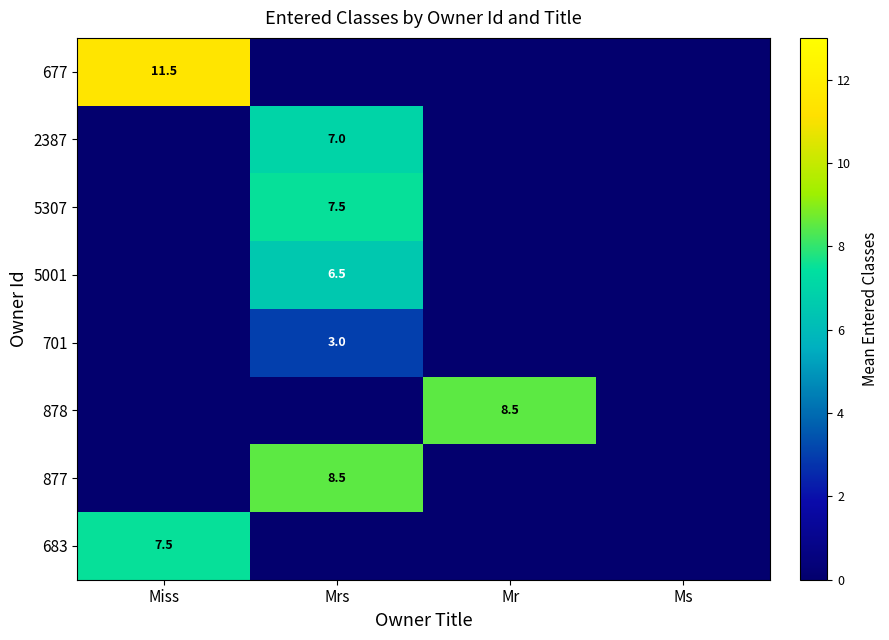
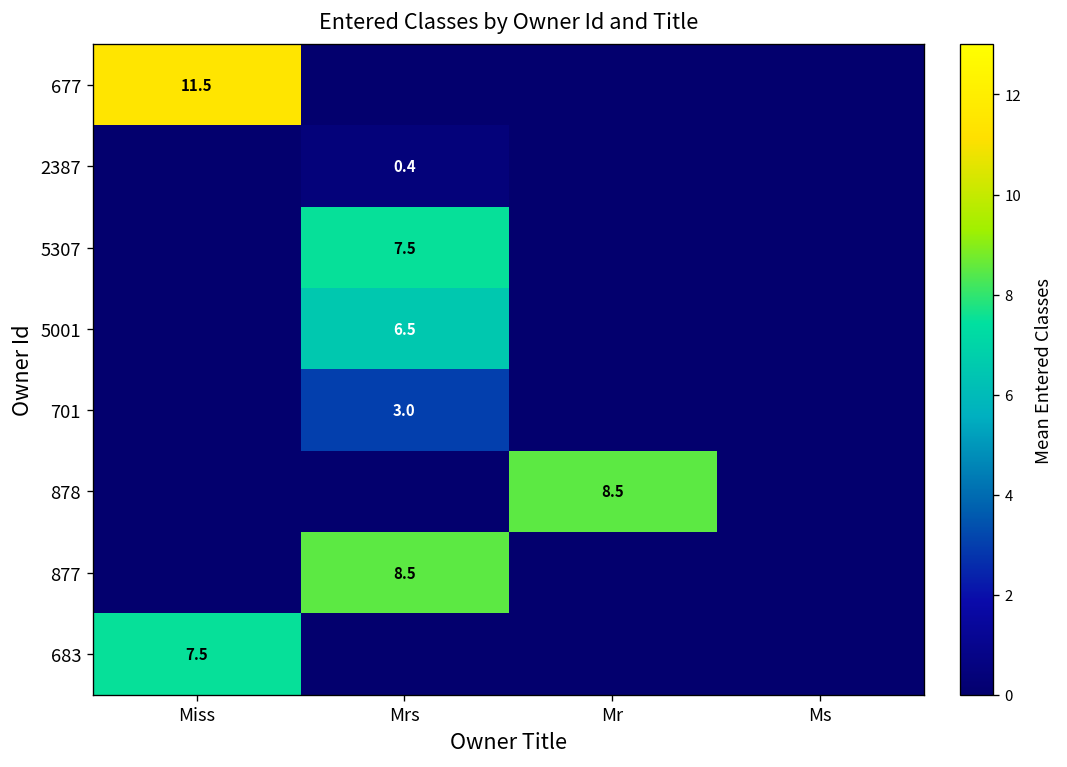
  {
    "677": {
      "Miss": 11.5
    },
    "2387": {
-     "Mrs": 7.0
+     "Mrs": 0.4
    },
    "5307": {
      "Mrs": 7.5
    },
    "5001": {
      "Mrs": 6.5
    },
    "701": {
      "Mrs": 3.0
    },
    "878": {
      "Mr": 8.5
    },
    "877": {
      "Mrs": 8.5
    },
    "683": {
      "Miss": 7.5
    }
  }
